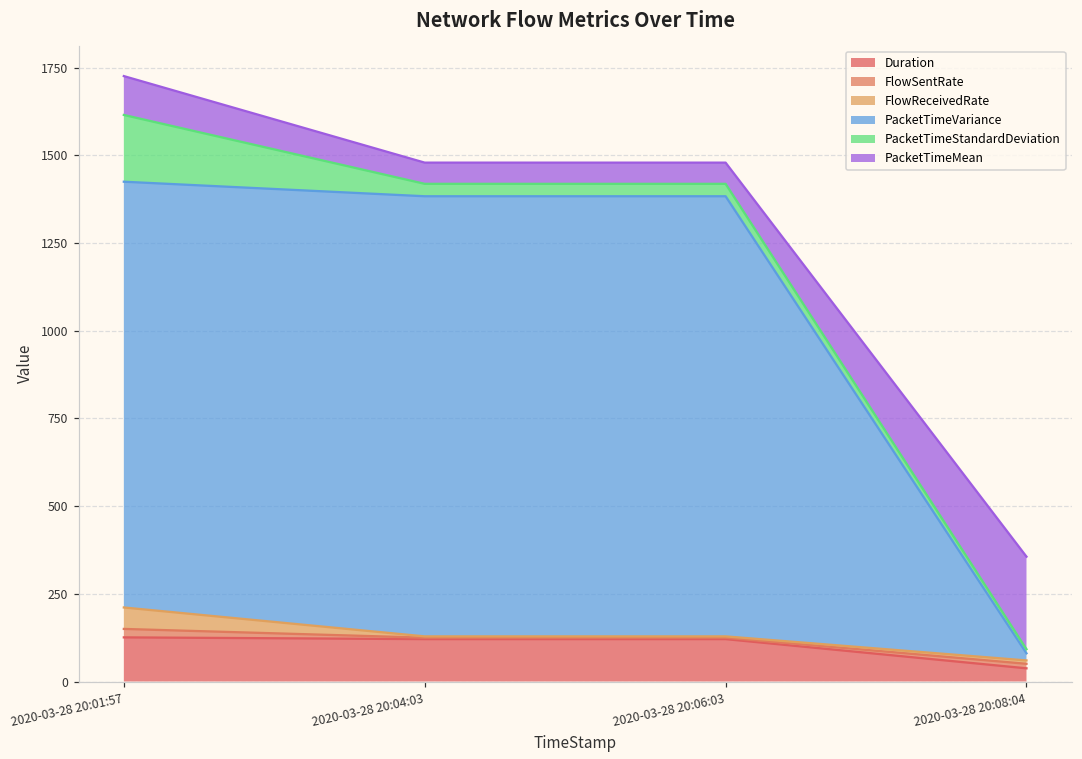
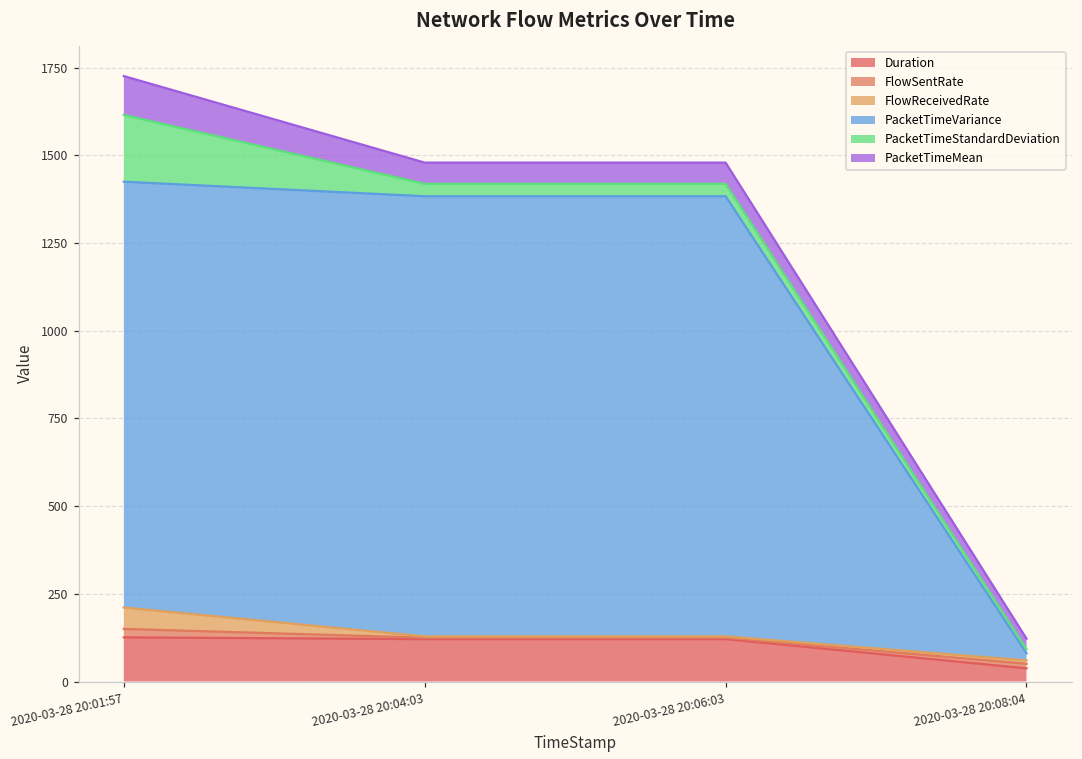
  {
    "PacketTimeVariance": {
      "2020-03-28 20:01:57": 1210,
      "2020-03-28 20:04:03": 1250,
      "2020-03-28 20:06:03": 1250,
      "2020-03-28 20:08:04": 20
    },
    "PacketTimeStandardDeviation": {
      "2020-03-28 20:01:57": 190,
      "2020-03-28 20:04:03": 40,
      "2020-03-28 20:06:03": 40,
      "2020-03-28 20:08:04": 10
    },
    "PacketTimeMean": {
      "2020-03-28 20:01:57": 110,
      "2020-03-28 20:04:03": 60,
      "2020-03-28 20:06:03": 60,
-     "2020-03-28 20:08:04": 260
+     "2020-03-28 20:08:04": 30
    }
  }
